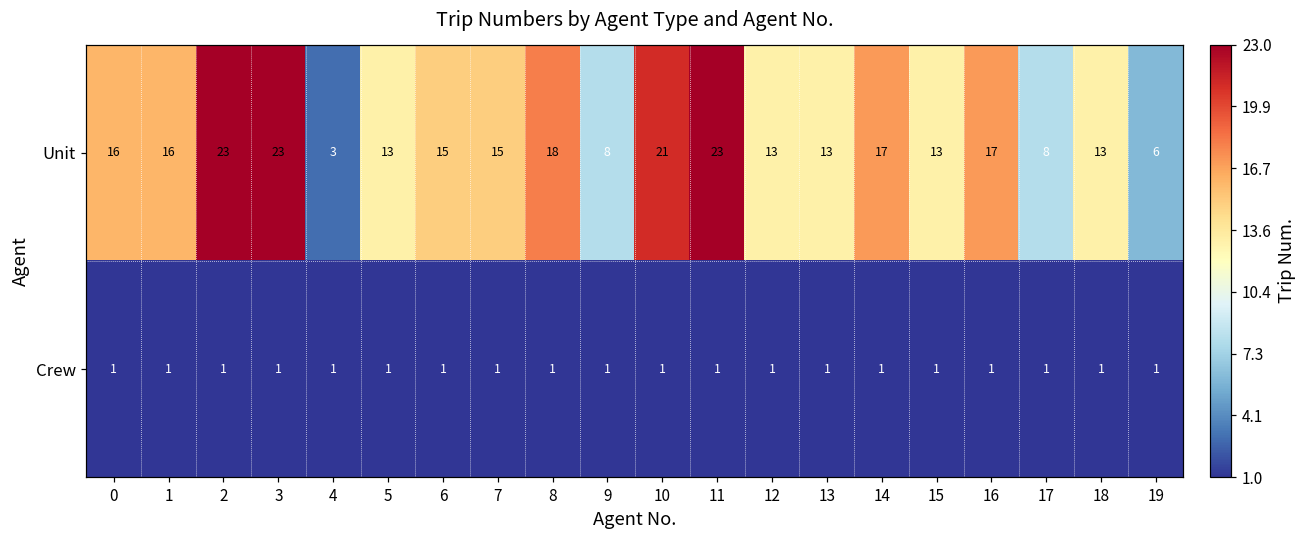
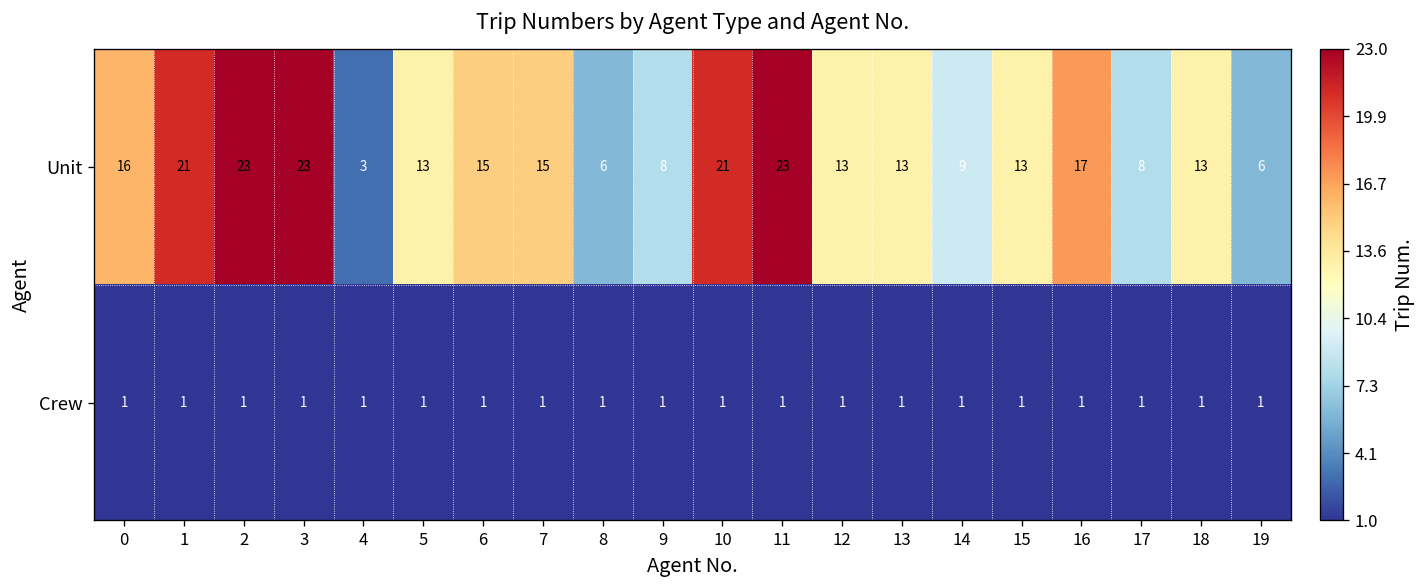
  {
    "Unit": {
      "0": 16,
-     "1": 16,
+     "1": 21,
      "2": 23,
      "3": 23,
      "4": 3,
      "5": 13,
      "6": 15,
      "7": 15,
-     "8": 18,
+     "8": 6,
      "9": 8,
      "10": 21,
      "11": 23,
      "12": 13,
      "13": 13,
-     "14": 17,
+     "14": 9,
      "15": 13,
      "16": 17,
      "17": 8,
      "18": 13,
      "19": 6
    },
    "Crew": {
      "0": 1,
      "1": 1,
      "2": 1,
      "3": 1,
      "4": 1,
      "5": 1,
      "6": 1,
      "7": 1,
      "8": 1,
      "9": 1,
      "10": 1,
      "11": 1,
      "12": 1,
      "13": 1,
      "14": 1,
      "15": 1,
      "16": 1,
      "17": 1,
      "18": 1,
      "19": 1
    }
  }
